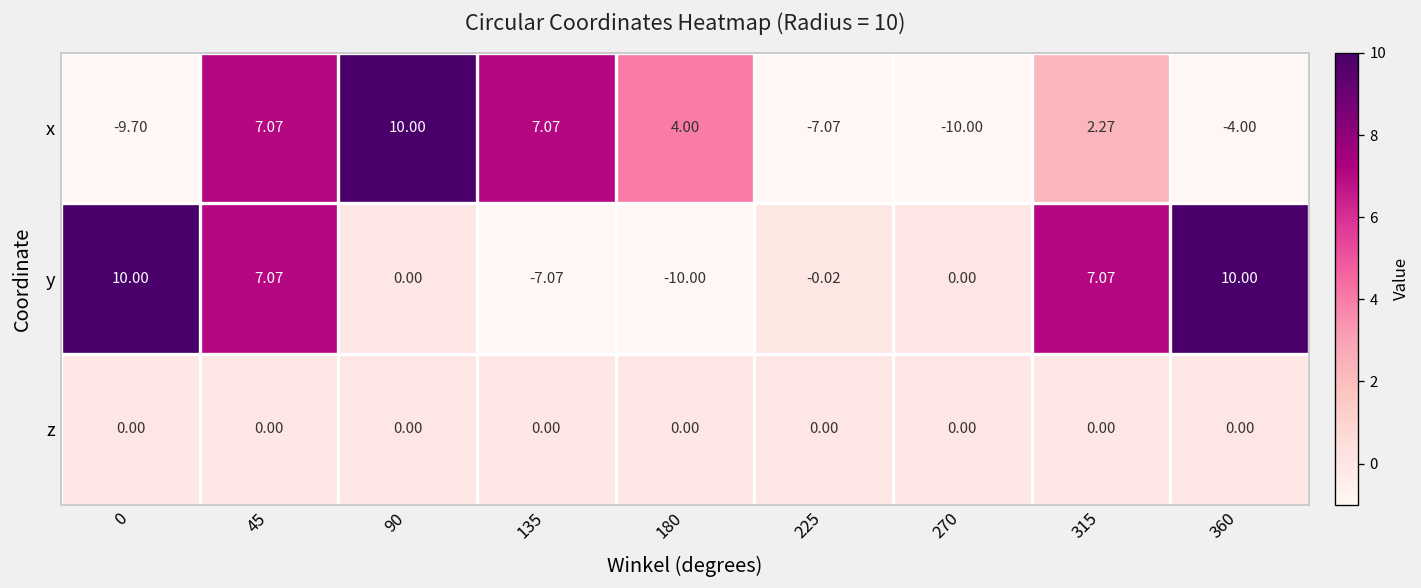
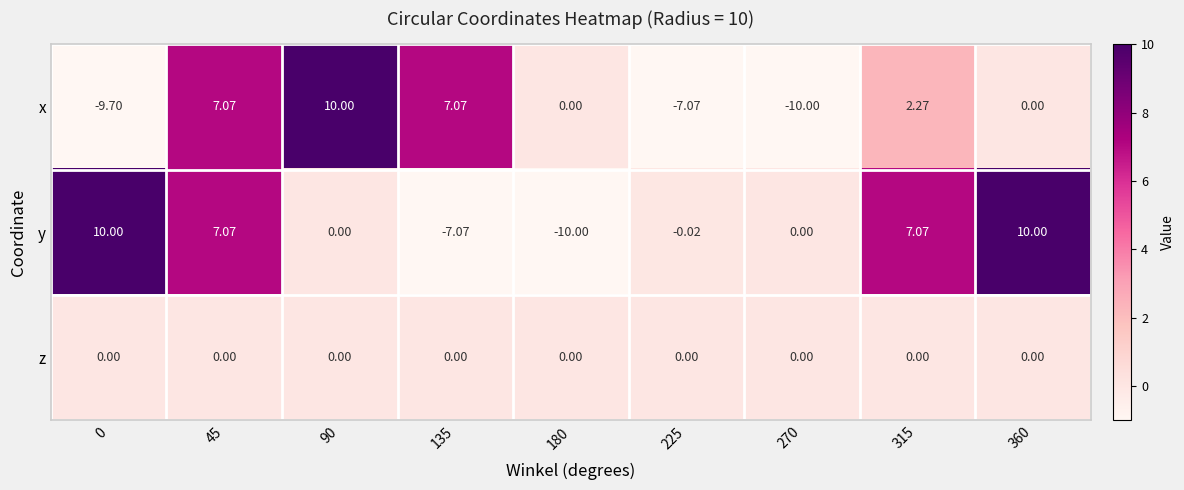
  {
    "x": {
      "0": -9.70,
      "45": 7.07,
      "90": 10.00,
      "135": 7.07,
-     "180": 4.00,
+     "180": 0.00,
      "225": -7.07,
      "270": -10.00,
      "315": 2.27,
-     "360": -4.00
+     "360": 0.00
    },
    "y": {
      "0": 10.00,
      "45": 7.07,
      "90": 0.00,
      "135": -7.07,
      "180": -10.00,
      "225": -0.02,
      "270": 0.00,
      "315": 7.07,
      "360": 10.00
    },
    "z": {
      "0": 0.00,
      "45": 0.00,
      "90": 0.00,
      "135": 0.00,
      "180": 0.00,
      "225": 0.00,
      "270": 0.00,
      "315": 0.00,
      "360": 0.00
    }
  }
